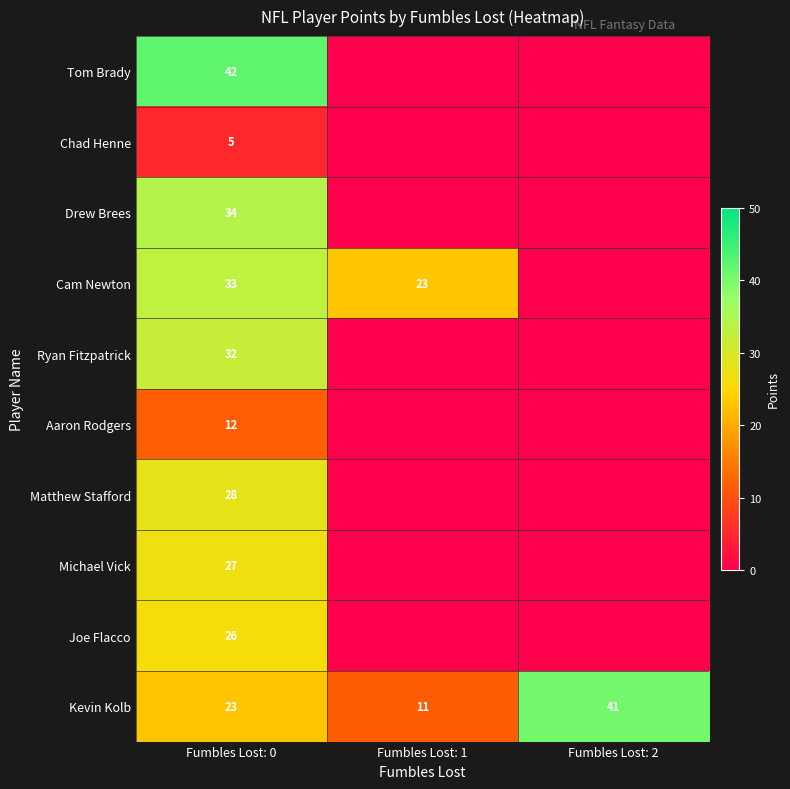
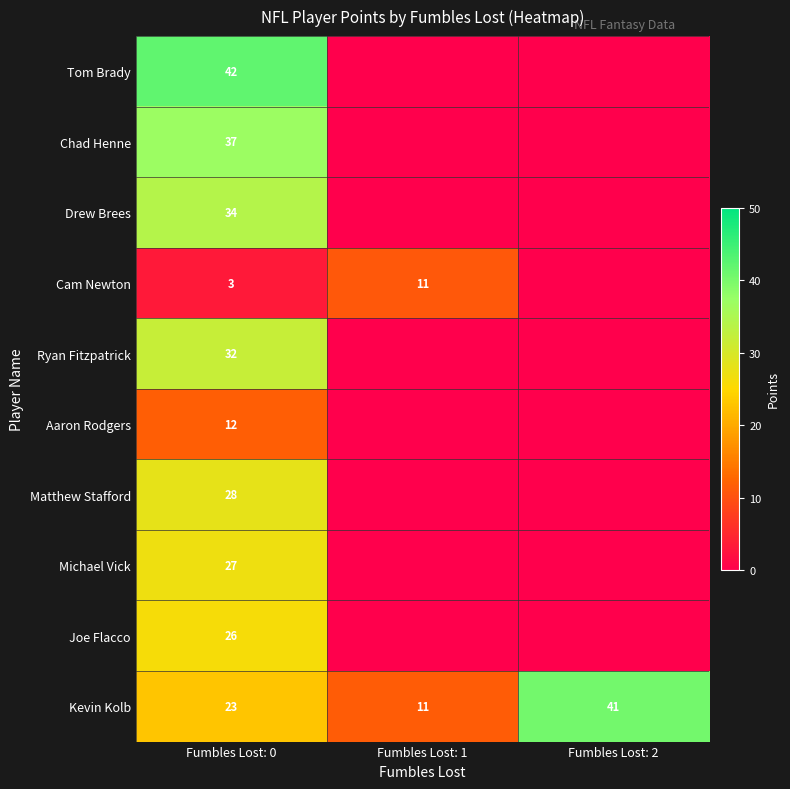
  {
    "Tom Brady": {
      "Fumbles Lost: 0": 42
    },
    "Chad Henne": {
-     "Fumbles Lost: 0": 5
+     "Fumbles Lost: 0": 37
    },
    "Drew Brees": {
      "Fumbles Lost: 0": 34
    },
    "Cam Newton": {
-     "Fumbles Lost: 0": 33,
-     "Fumbles Lost: 1": 23
+     "Fumbles Lost: 0": 3,
+     "Fumbles Lost: 1": 11
    },
    "Ryan Fitzpatrick": {
      "Fumbles Lost: 0": 32
    },
    "Aaron Rodgers": {
      "Fumbles Lost: 0": 12
    },
    "Matthew Stafford": {
      "Fumbles Lost: 0": 28
    },
    "Michael Vick": {
      "Fumbles Lost: 0": 27
    },
    "Joe Flacco": {
      "Fumbles Lost: 0": 26
    },
    "Kevin Kolb": {
      "Fumbles Lost: 0": 23,
      "Fumbles Lost: 1": 11,
      "Fumbles Lost: 2": 41
    }
  }
